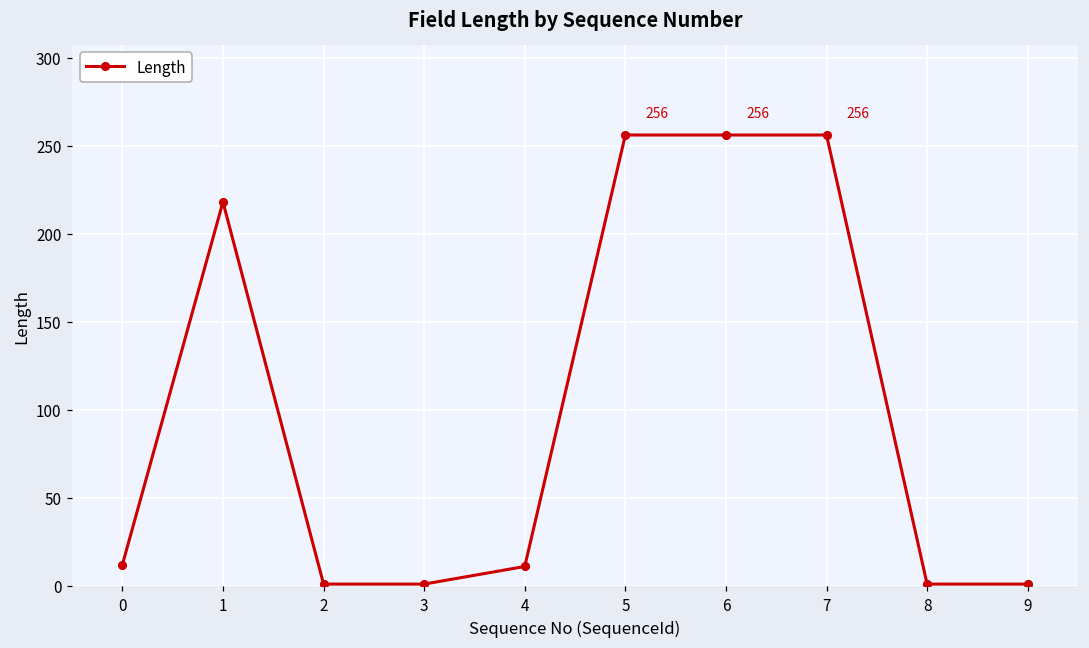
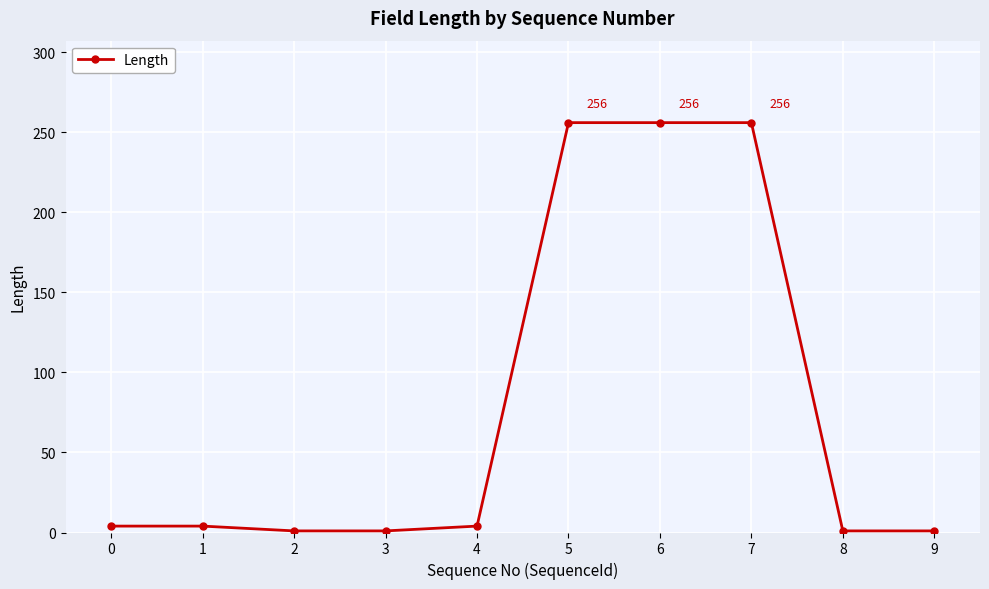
  {
-   "0": 12,
-   "1": 218,
+   "0": 4,
+   "1": 4,
    "2": 1,
    "3": 1,
-   "4": 11,
+   "4": 4,
    "8": 1,
    "9": 1
  }
